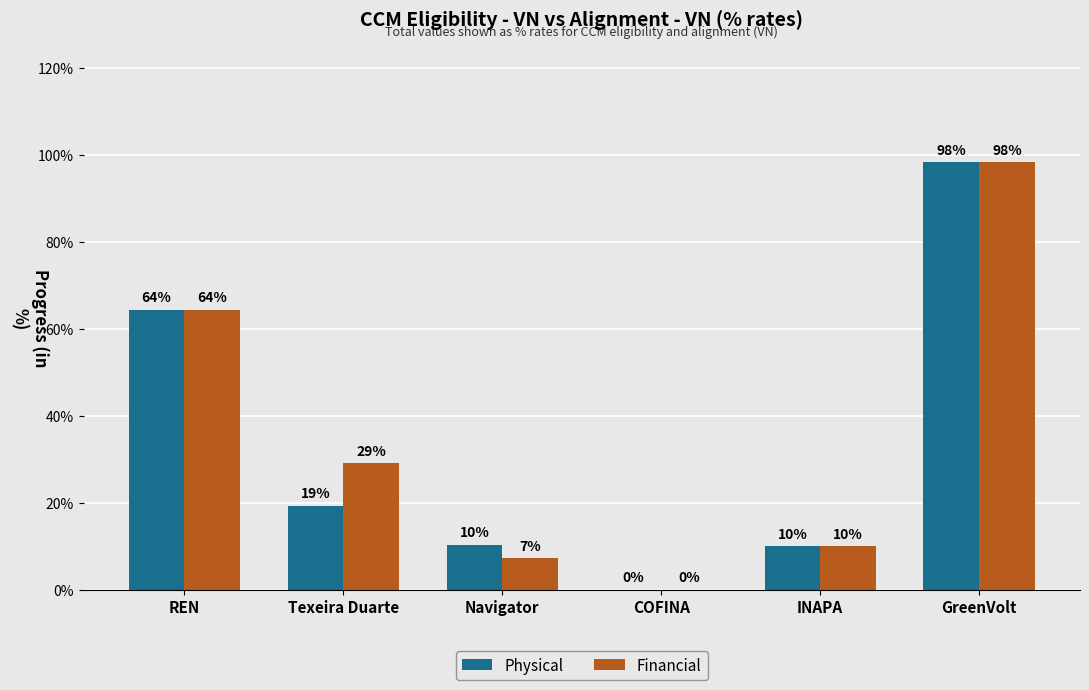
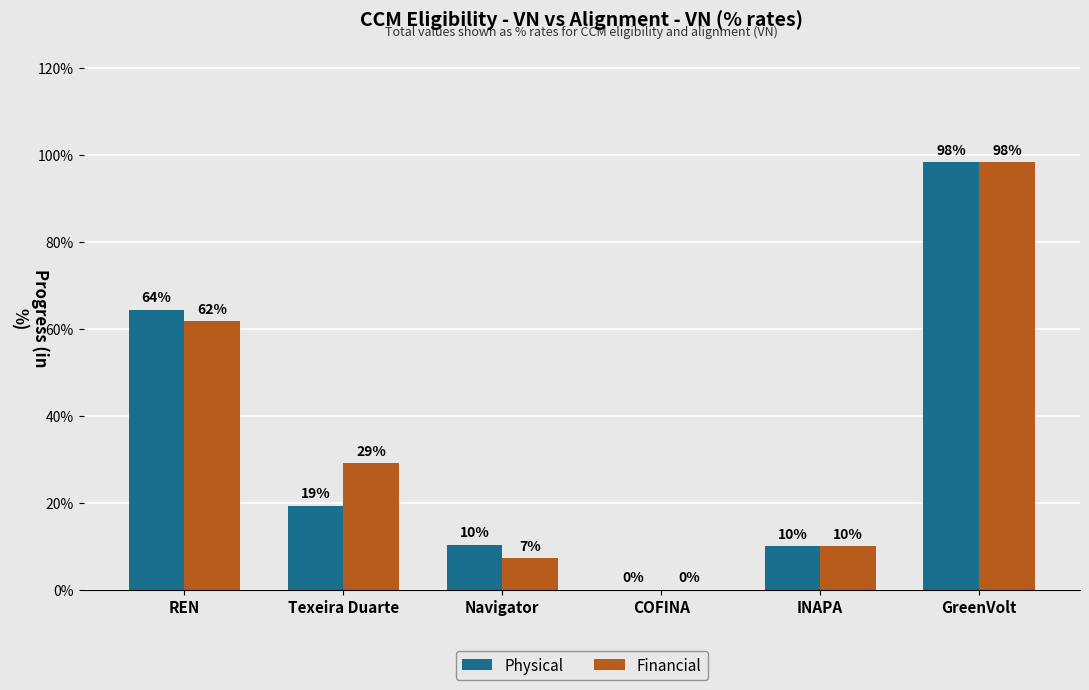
  {
    "Physical": {
      "REN": "64%",
      "Texeira Duarte": "19%",
      "Navigator": "10%",
      "COFINA": "0%",
      "INAPA": "10%",
      "GreenVolt": "98%"
    },
    "Financial": {
-     "REN": "64%",
+     "REN": "62%",
      "Texeira Duarte": "29%",
      "Navigator": "7%",
      "COFINA": "0%",
      "INAPA": "10%",
      "GreenVolt": "98%"
    }
  }
